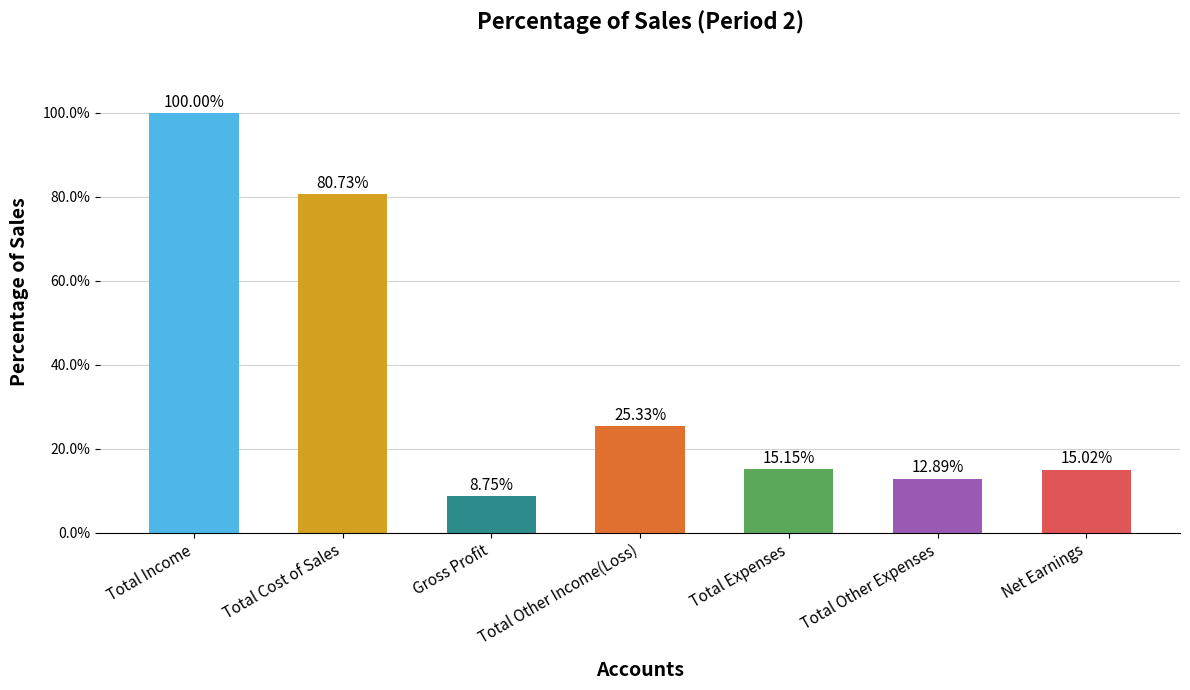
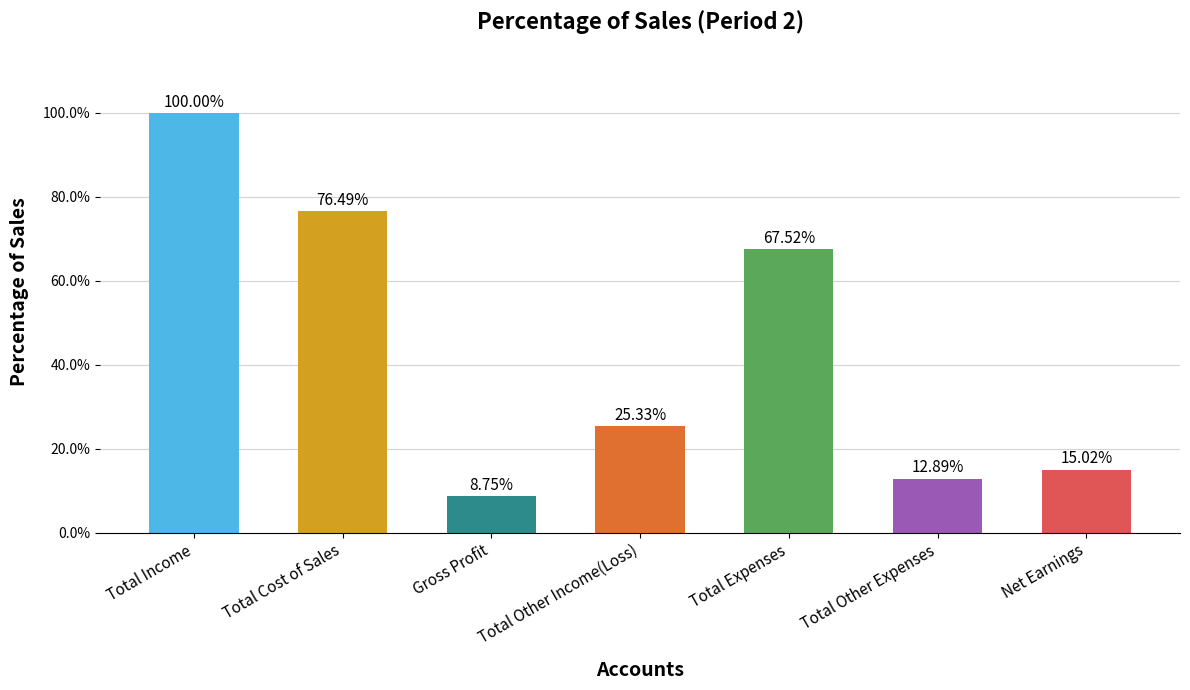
  {
    "Total Income": "100.00%",
-   "Total Cost of Sales": "80.73%",
+   "Total Cost of Sales": "76.49%",
    "Gross Profit": "8.75%",
    "Total Other Income(Loss)": "25.33%",
-   "Total Expenses": "15.15%",
+   "Total Expenses": "67.52%",
    "Total Other Expenses": "12.89%",
    "Net Earnings": "15.02%"
  }
